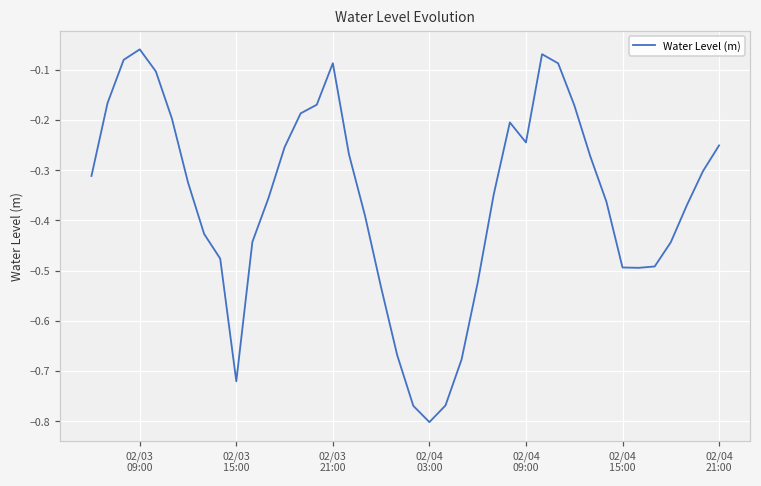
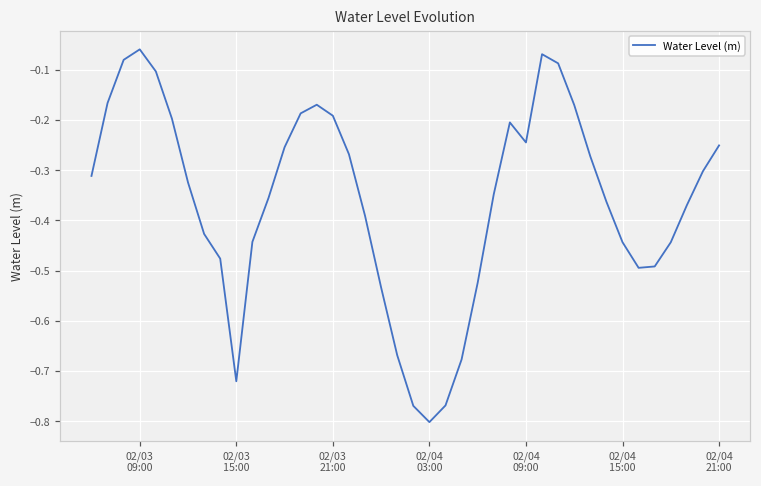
  {
    "02/03 09:00": -0.06,
    "02/03 15:00": -0.72,
-   "02/03 21:00": -0.09,
+   "02/03 21:00": -0.19,
    "02/04 03:00": -0.80,
    "02/04 09:00": -0.24,
-   "02/04 15:00": -0.49,
+   "02/04 15:00": -0.44,
    "02/04 21:00": -0.25
  }
